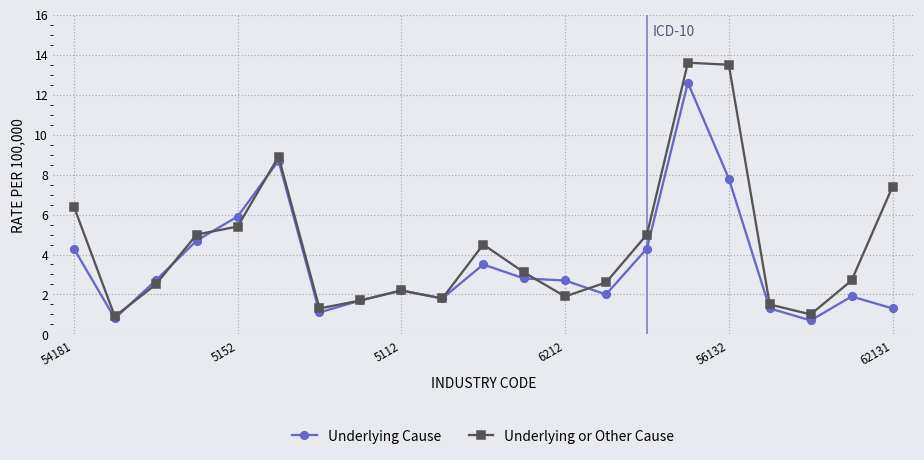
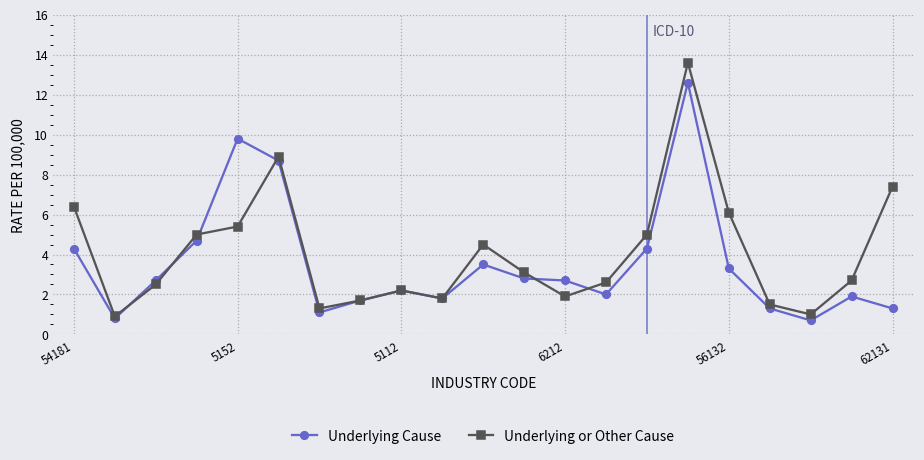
  {
    "Underlying Cause": {
      "54181": 4.3,
-     "5152": 5.9,
+     "5152": 9.8,
      "6212": 2.7,
-     "56132": 7.8,
+     "56132": 3.3,
      "62131": 1.3
    },
    "Underlying or Other Cause": {
      "54181": 6.4,
      "5152": 5.4,
      "6212": 1.9,
-     "56132": 13.5,
+     "56132": 6.1,
      "62131": 7.4
    }
  }
